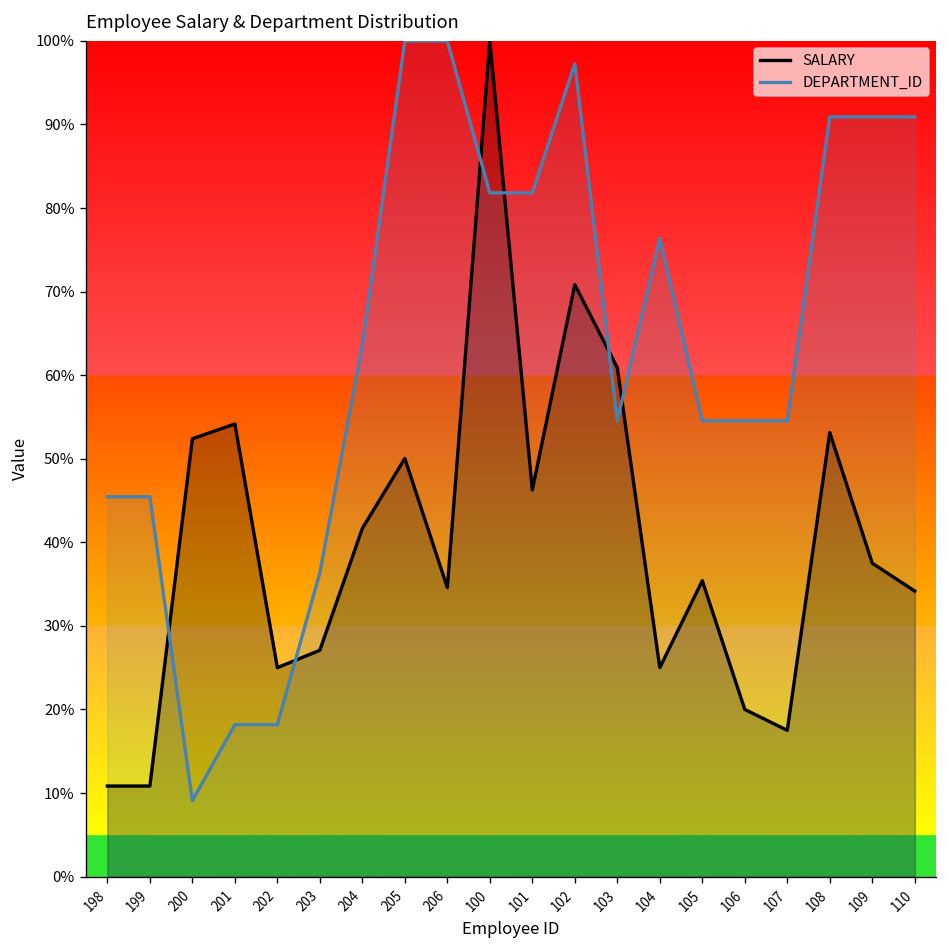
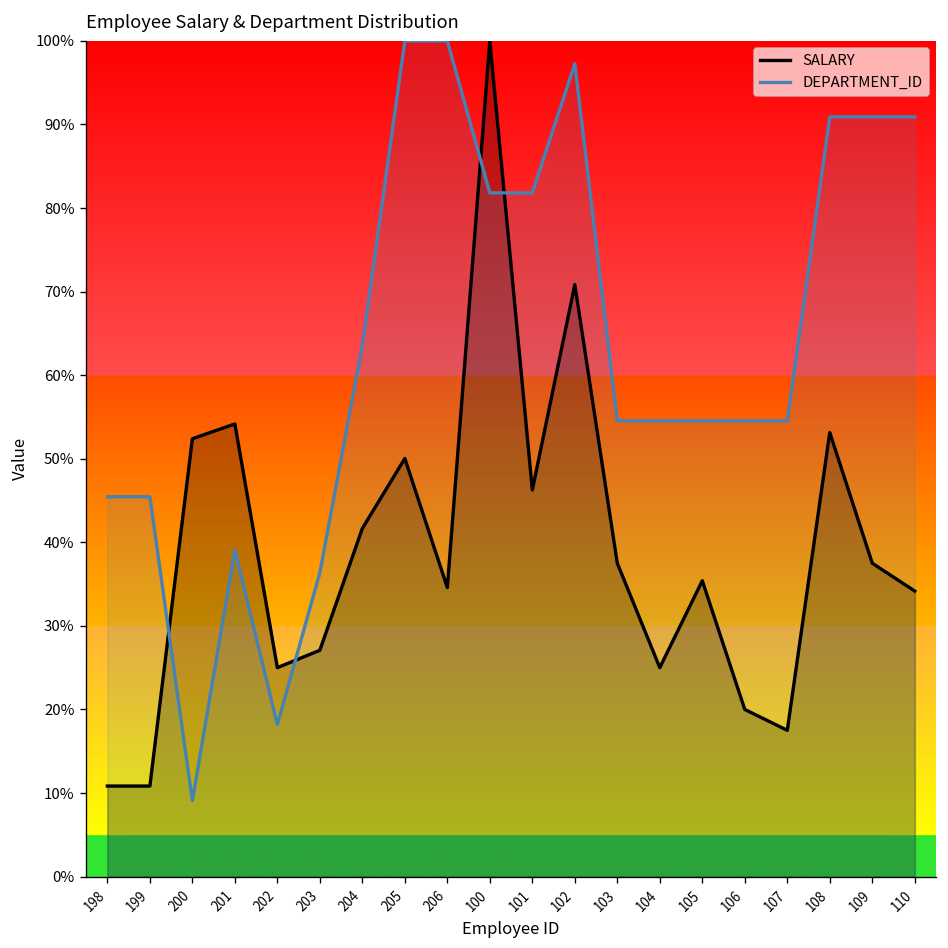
  {
    "SALARY": {
      "198": "11%",
      "199": "11%",
      "200": "52%",
      "201": "54%",
      "202": "25%",
      "203": "27%",
      "204": "42%",
      "205": "50%",
      "206": "35%",
      "100": "100%",
      "101": "46%",
      "102": "71%",
-     "103": "61%",
+     "103": "38%",
      "104": "25%",
      "105": "35%",
      "106": "20%",
      "107": "18%",
      "108": "53%",
      "109": "38%",
      "110": "34%"
    },
    "DEPARTMENT_ID": {
      "198": "45%",
      "199": "45%",
      "200": "9%",
-     "201": "18%",
+     "201": "39%",
      "202": "18%",
      "203": "36%",
      "204": "64%",
      "205": "100%",
      "206": "100%",
      "100": "82%",
      "101": "82%",
      "102": "97%",
      "103": "55%",
-     "104": "76%",
+     "104": "55%",
      "105": "55%",
      "106": "55%",
      "107": "55%",
      "108": "91%",
      "109": "91%",
      "110": "91%"
    }
  }
